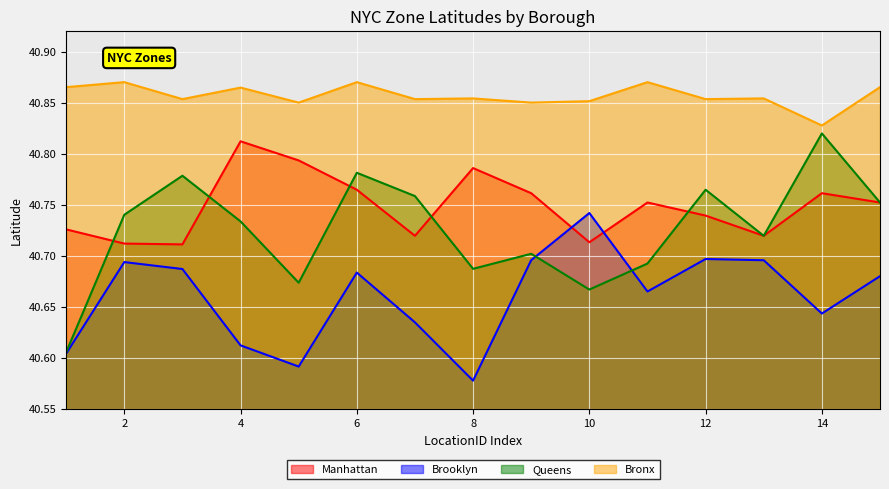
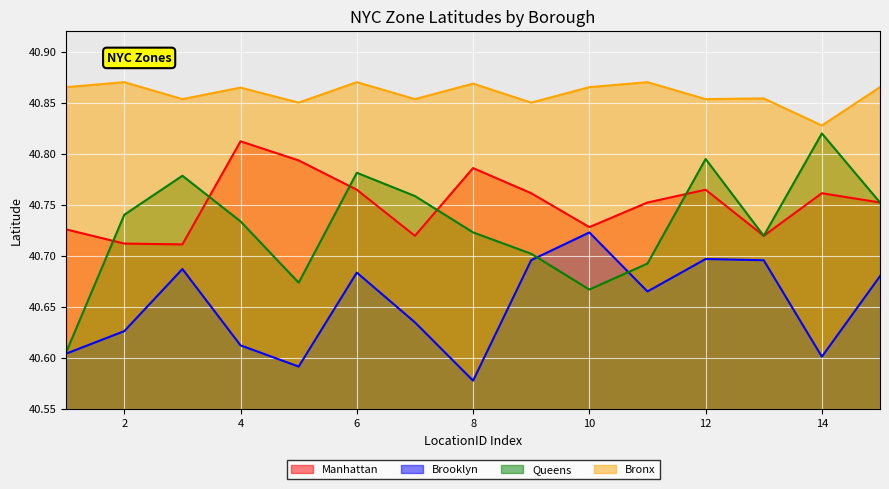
  {
    "Manhattan": {
      "2": 40.712,
      "4": 40.812,
      "6": 40.765,
      "8": 40.786,
-     "10": 40.713,
-     "12": 40.740,
+     "10": 40.728,
+     "12": 40.765,
      "14": 40.761
    },
    "Brooklyn": {
-     "2": 40.694,
+     "2": 40.626,
      "4": 40.612,
      "6": 40.684,
      "8": 40.578,
-     "10": 40.742,
+     "10": 40.723,
      "12": 40.697,
-     "14": 40.644
+     "14": 40.601
    },
    "Queens": {
      "2": 40.740,
      "4": 40.734,
      "6": 40.781,
-     "8": 40.687,
+     "8": 40.723,
      "10": 40.667,
-     "12": 40.765,
+     "12": 40.795,
      "14": 40.820
    },
    "Bronx": {
      "2": 40.870,
      "4": 40.865,
      "6": 40.870,
-     "8": 40.854,
-     "10": 40.851,
+     "8": 40.869,
+     "10": 40.865,
      "12": 40.854,
      "14": 40.828
    }
  }
